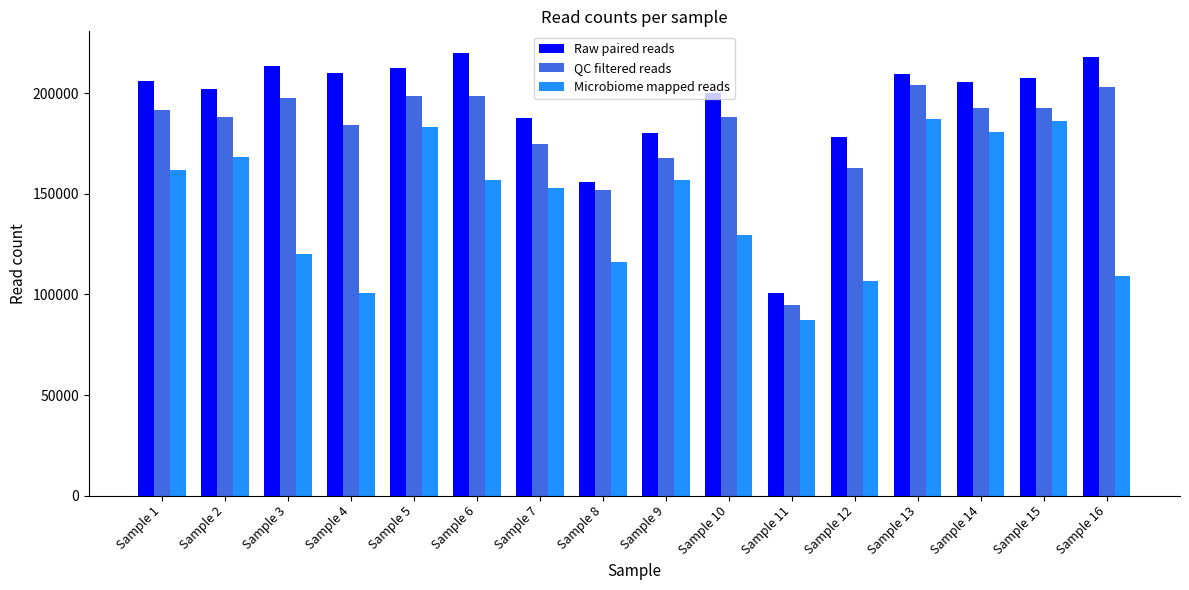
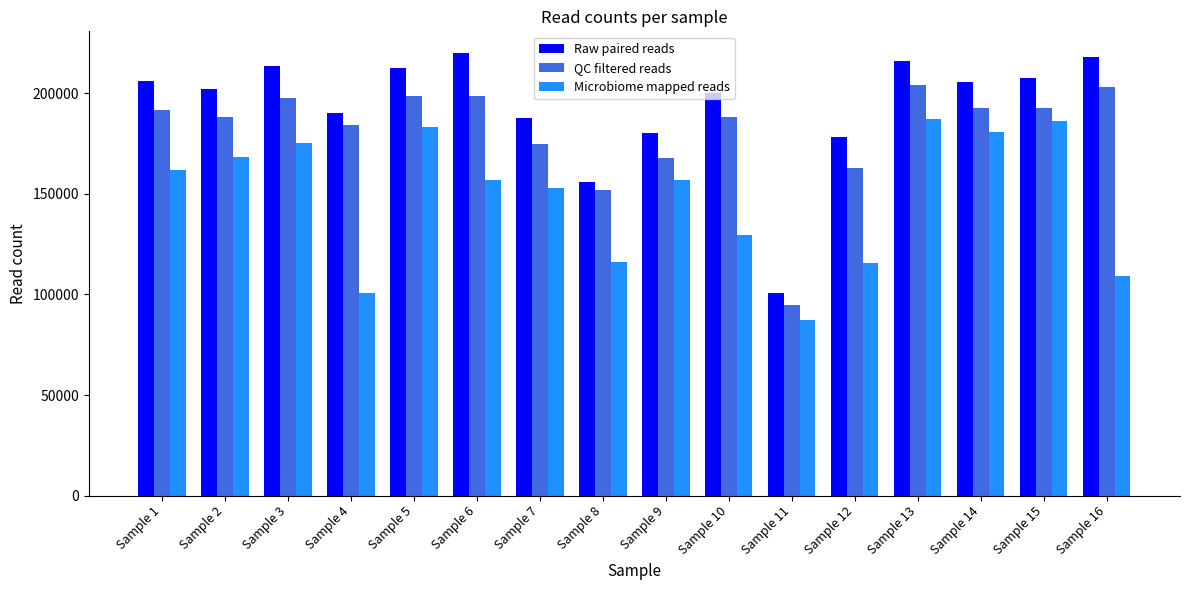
  {
    "Raw paired reads": {
      "Sample 1": 206000,
      "Sample 2": 202000,
      "Sample 3": 214000,
-     "Sample 4": 210000,
+     "Sample 4": 190000,
      "Sample 5": 213000,
      "Sample 6": 220000,
      "Sample 7": 188000,
      "Sample 8": 156000,
      "Sample 9": 180000,
      "Sample 11": 101000,
      "Sample 12": 178000,
-     "Sample 13": 210000,
+     "Sample 13": 216000,
      "Sample 14": 205000,
      "Sample 15": 208000,
      "Sample 16": 218000
    },
    "QC filtered reads": {
      "Sample 1": 192000,
      "Sample 2": 188000,
      "Sample 3": 198000,
      "Sample 4": 184000,
      "Sample 5": 198000,
      "Sample 6": 199000,
      "Sample 7": 175000,
      "Sample 8": 152000,
      "Sample 9": 168000,
      "Sample 10": 188000,
      "Sample 11": 95000,
      "Sample 12": 163000,
      "Sample 13": 204000,
      "Sample 14": 193000,
      "Sample 15": 193000,
      "Sample 16": 203000
    },
    "Microbiome mapped reads": {
      "Sample 1": 162000,
      "Sample 2": 168000,
-     "Sample 3": 120000,
+     "Sample 3": 175000,
      "Sample 4": 101000,
      "Sample 5": 183000,
      "Sample 6": 157000,
      "Sample 7": 153000,
      "Sample 8": 116000,
      "Sample 9": 157000,
      "Sample 10": 129000,
      "Sample 11": 87000,
-     "Sample 12": 107000,
+     "Sample 12": 115000,
      "Sample 13": 187000,
      "Sample 14": 181000,
      "Sample 15": 186000,
      "Sample 16": 109000
    }
  }
